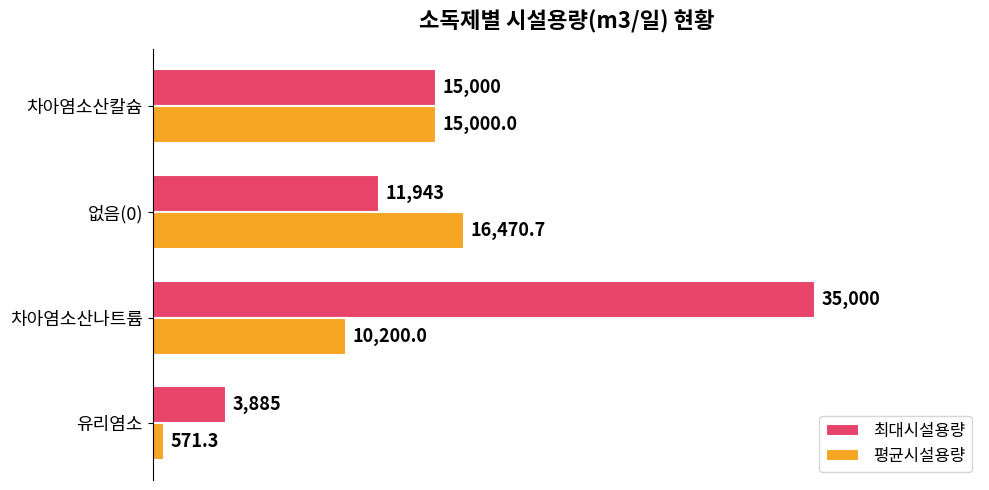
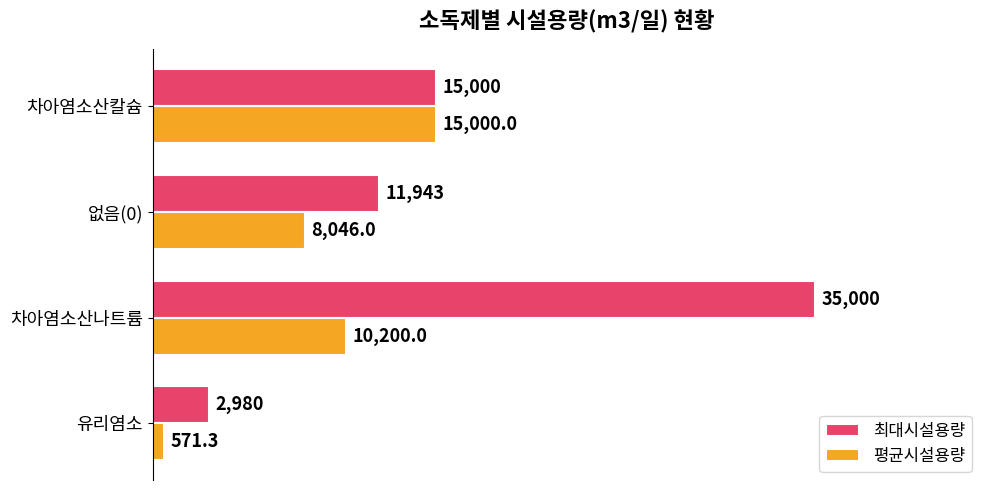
  {
    "최대시설용량": {
      "차아염소산칼슘": "15,000",
      "없음(0)": "11,943",
      "차아염소산나트륨": "35,000",
-     "유리염소": "3,885"
+     "유리염소": "2,980"
    },
    "평균시설용량": {
      "차아염소산칼슘": "15,000.0",
-     "없음(0)": "16,470.7",
+     "없음(0)": "8,046.0",
      "차아염소산나트륨": "10,200.0",
      "유리염소": "571.3"
    }
  }
